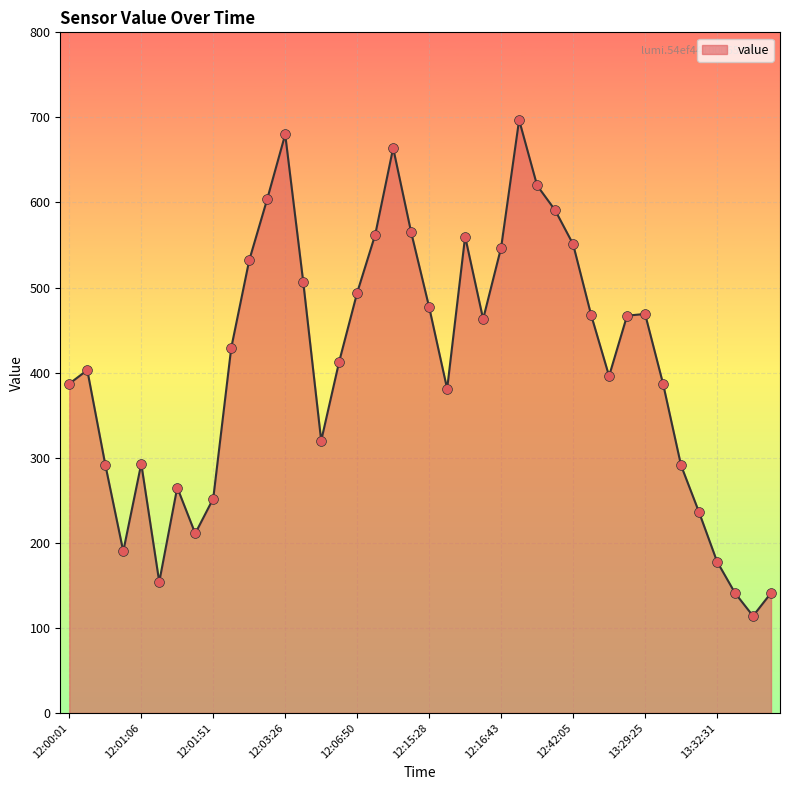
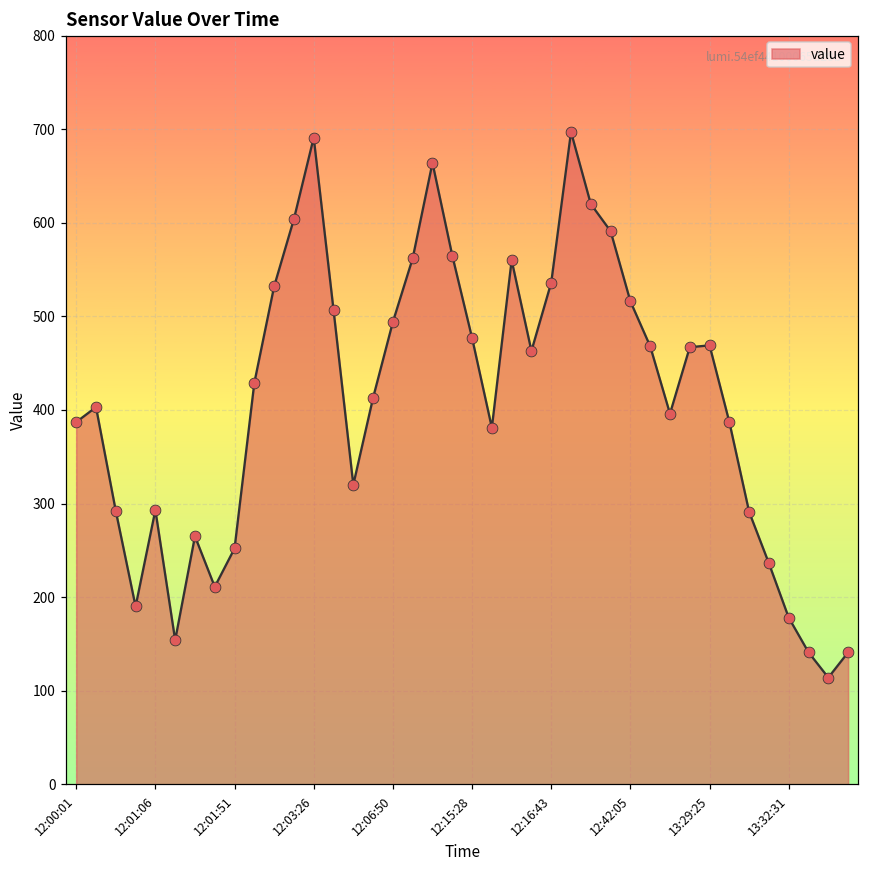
  {
    "12:00:01": 390,
    "12:01:06": 290,
    "12:01:51": 250,
-   "12:03:26": 680,
+   "12:03:26": 690,
    "12:06:50": 490,
    "12:15:28": 480,
-   "12:16:43": 550,
-   "12:42:05": 550,
+   "12:16:43": 540,
+   "12:42:05": 520,
    "13:29:25": 470,
    "13:32:31": 180
  }
